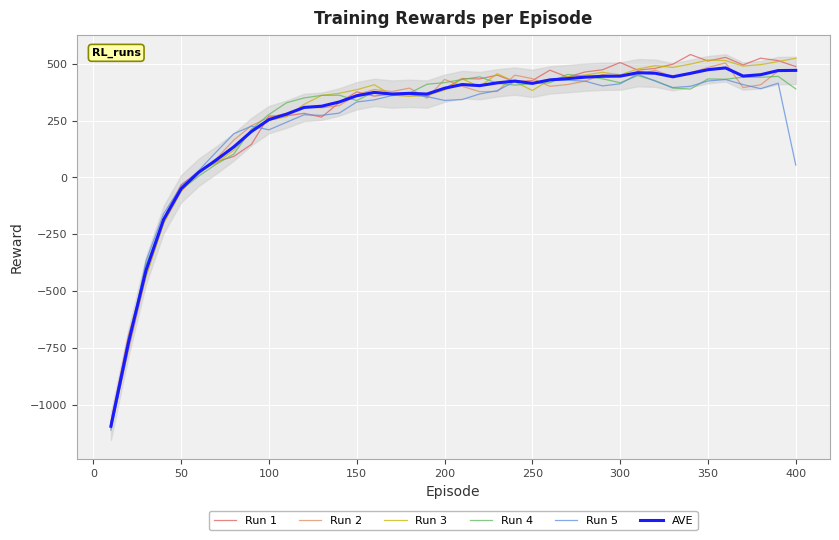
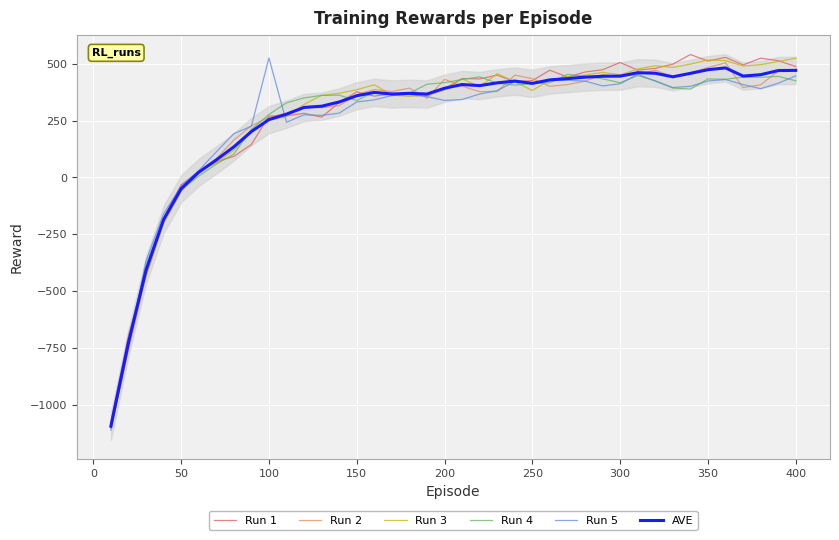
  {
    "Run 3": {
      "250": 380
    },
    "Run 4": {
      "200": 420,
-     "400": 390
+     "400": 420
    },
    "Run 5": {
-     "100": 210,
+     "100": 530,
      "200": 340,
-     "400": 50
+     "400": 450
    }
  }
